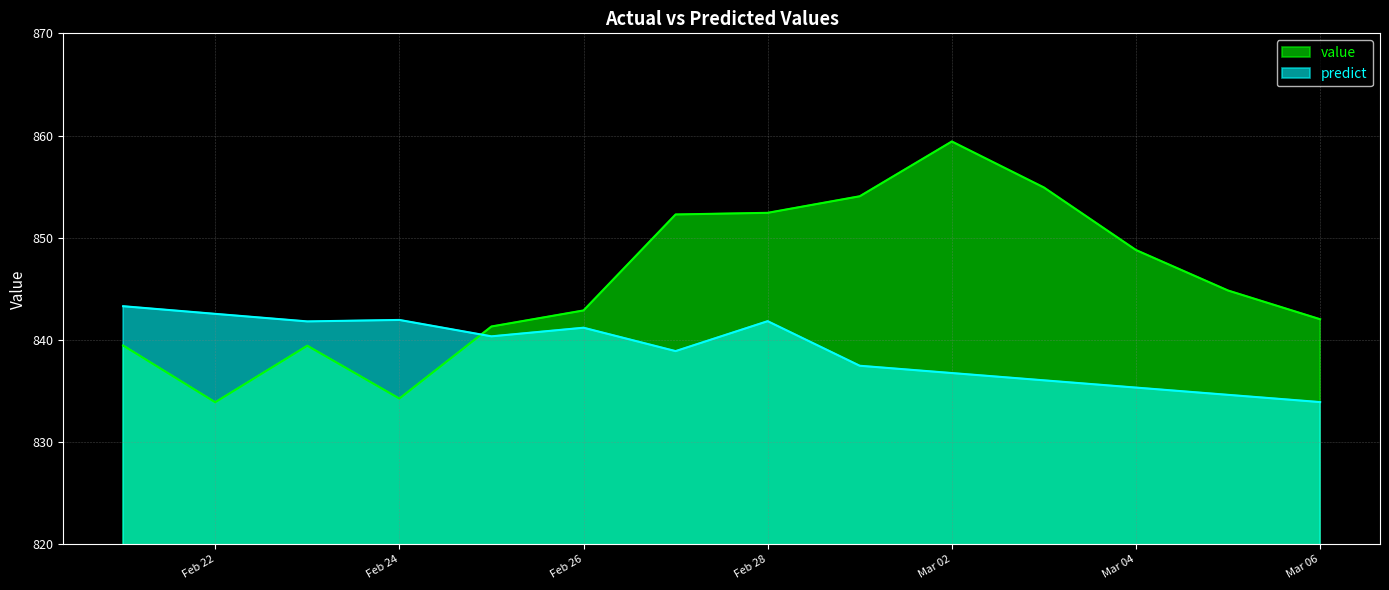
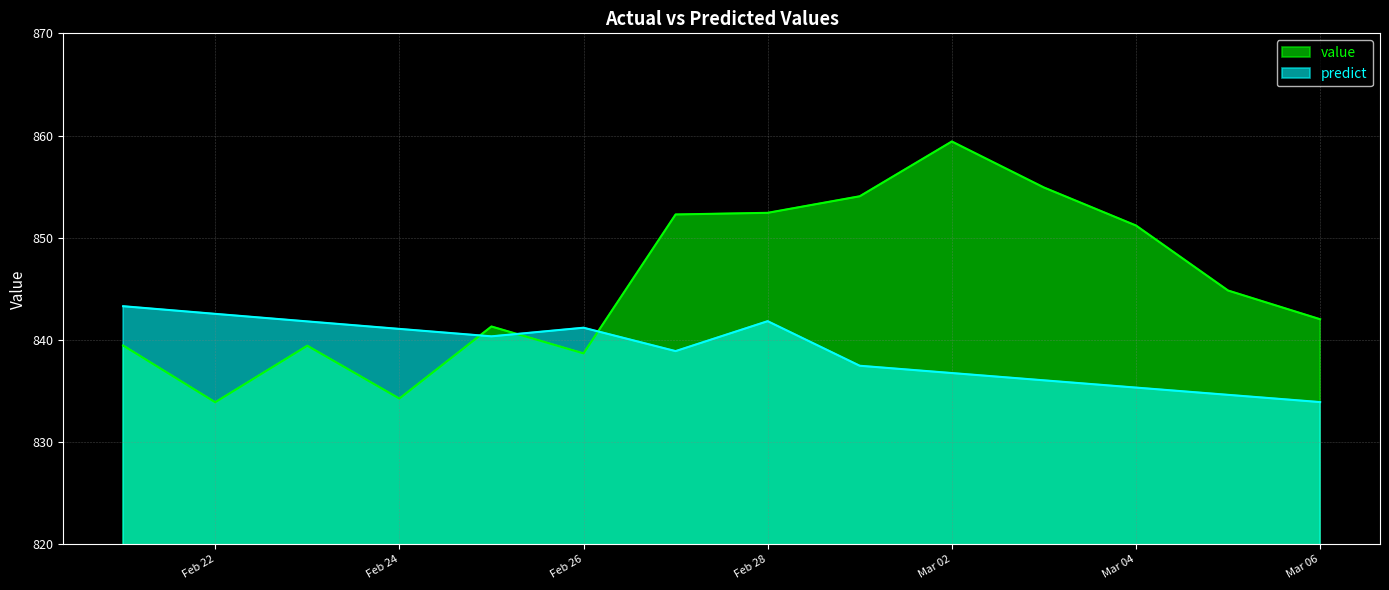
  {
    "value": {
      "Feb 22": 833.9,
      "Feb 24": 834.3,
-     "Feb 26": 842.9,
+     "Feb 26": 838.7,
      "Feb 28": 852.4,
      "Mar 02": 859.4,
-     "Mar 04": 848.8,
+     "Mar 04": 851.2,
      "Mar 06": 842.0
    },
    "predict": {
      "Feb 22": 842.6,
-     "Feb 24": 842.0,
+     "Feb 24": 841.1,
      "Feb 26": 841.2,
      "Feb 28": 841.8,
      "Mar 02": 836.8,
      "Mar 04": 835.3,
      "Mar 06": 833.9
    }
  }
